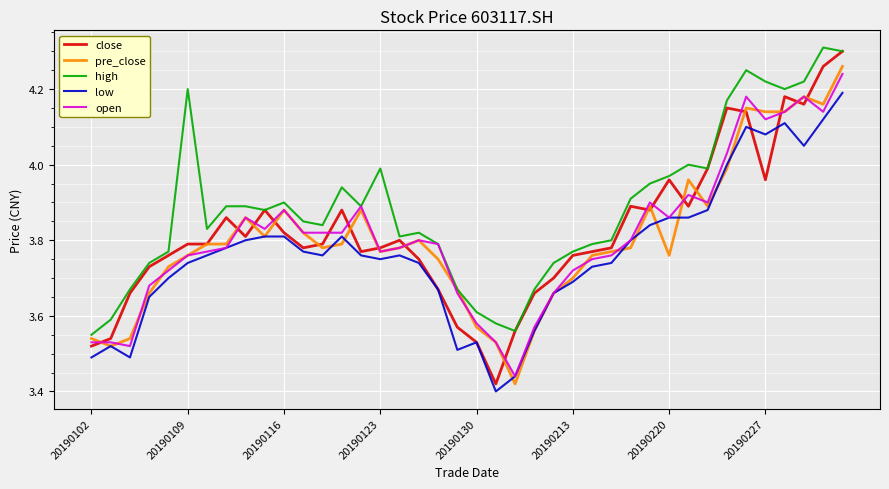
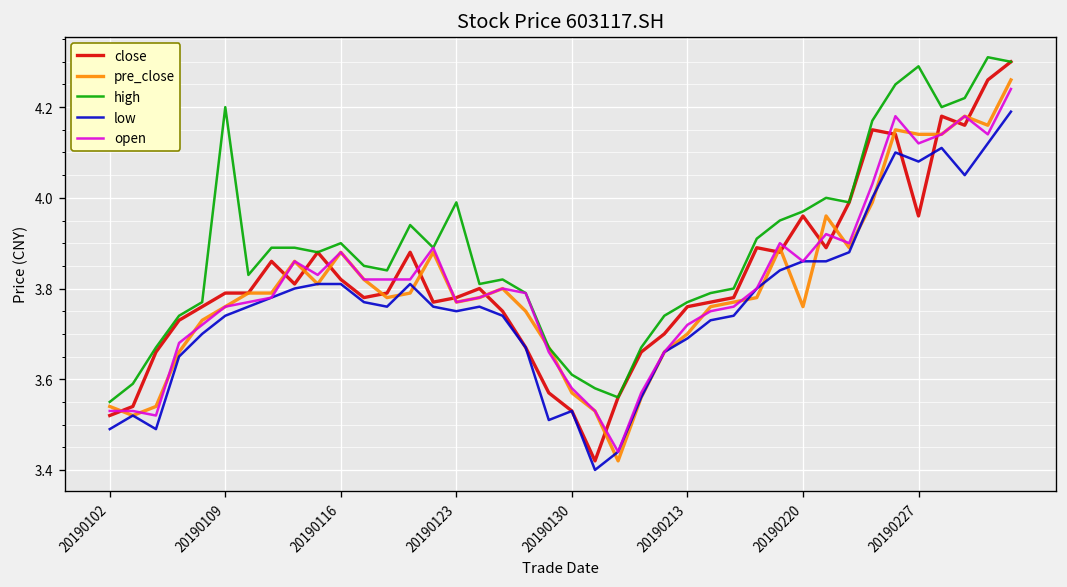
  {
    "close": {
      "20190102": 3.52,
      "20190109": 3.79,
      "20190116": 3.82,
      "20190123": 3.78,
      "20190213": 3.76,
      "20190220": 3.96,
      "20190227": 3.96
    },
    "pre_close": {
      "20190102": 3.54,
      "20190130": 3.57,
      "20190213": 3.70,
      "20190220": 3.76,
      "20190227": 4.14
    },
    "high": {
      "20190102": 3.55,
      "20190109": 4.20,
      "20190116": 3.90,
      "20190123": 3.99,
      "20190130": 3.61,
      "20190213": 3.77,
      "20190220": 3.97,
-     "20190227": 4.22
+     "20190227": 4.29
    },
    "low": {
      "20190102": 3.49,
      "20190109": 3.74,
      "20190116": 3.81,
      "20190123": 3.75,
      "20190213": 3.69,
      "20190227": 4.08
    },
    "open": {
      "20190102": 3.53,
      "20190130": 3.58,
      "20190213": 3.72,
      "20190227": 4.12
    }
  }
